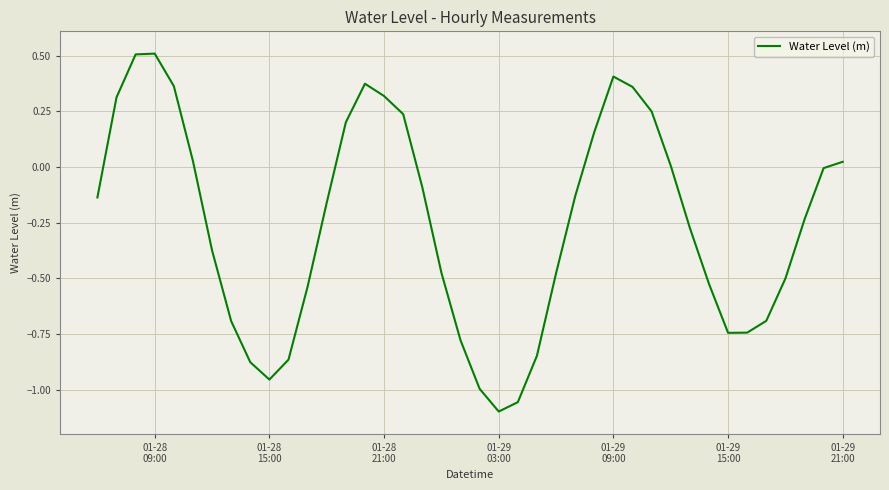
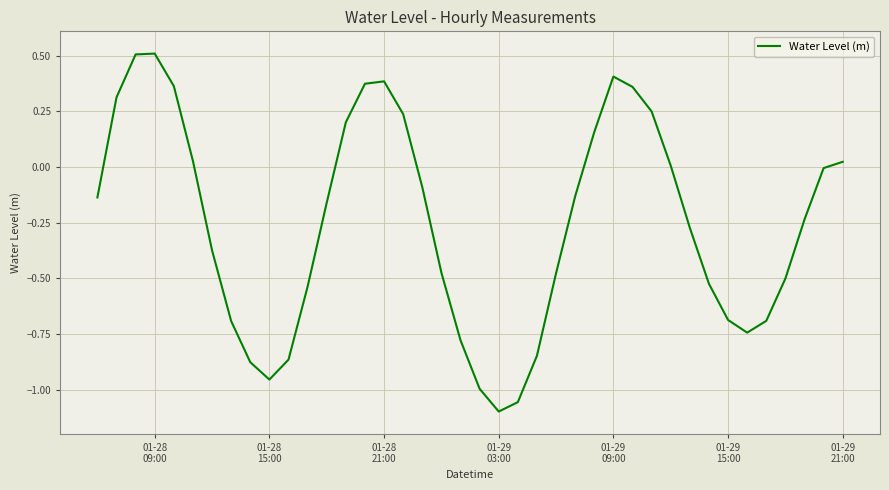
  {
    "01-28 09:00": 0.51,
    "01-28 15:00": -0.95,
-   "01-28 21:00": 0.32,
+   "01-28 21:00": 0.38,
    "01-29 03:00": -1.10,
    "01-29 09:00": 0.41,
-   "01-29 15:00": -0.74,
+   "01-29 15:00": -0.69,
    "01-29 21:00": 0.02
  }
